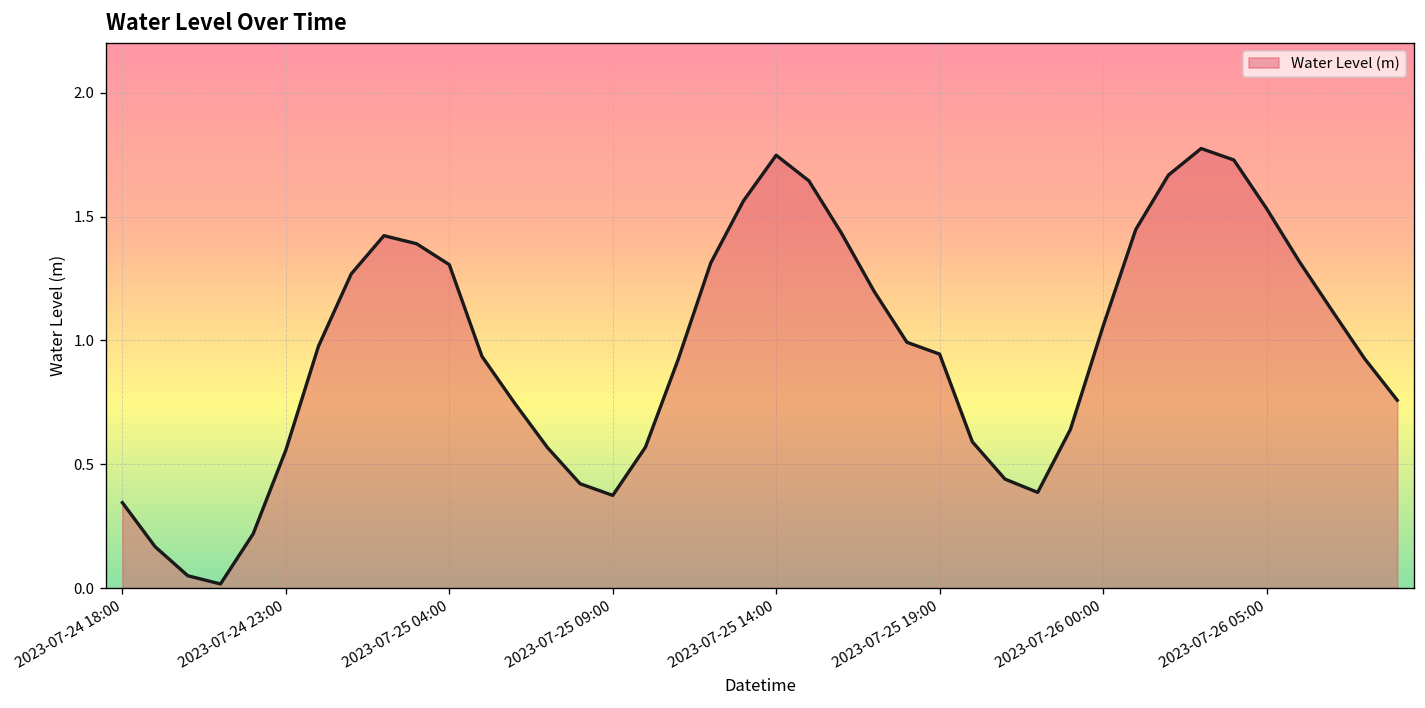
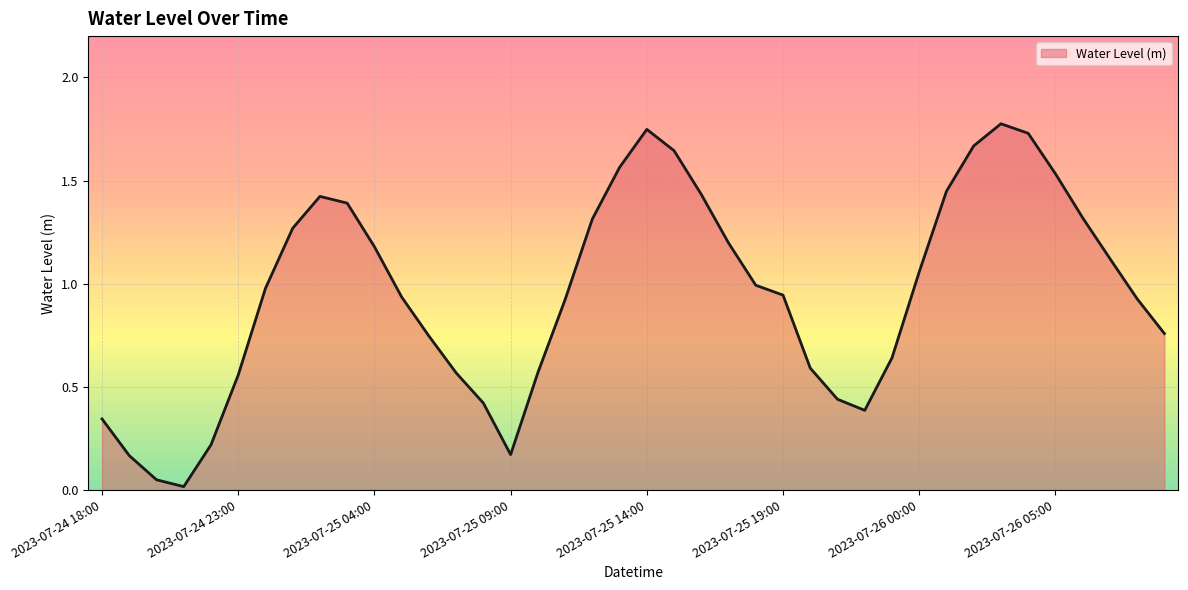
  {
    "2023-07-24 18:00": 0.34,
    "2023-07-24 23:00": 0.56,
-   "2023-07-25 04:00": 1.31,
-   "2023-07-25 09:00": 0.37,
+   "2023-07-25 04:00": 1.18,
+   "2023-07-25 09:00": 0.17,
    "2023-07-25 14:00": 1.75,
    "2023-07-25 19:00": 0.94,
    "2023-07-26 00:00": 1.06,
    "2023-07-26 05:00": 1.53
  }
